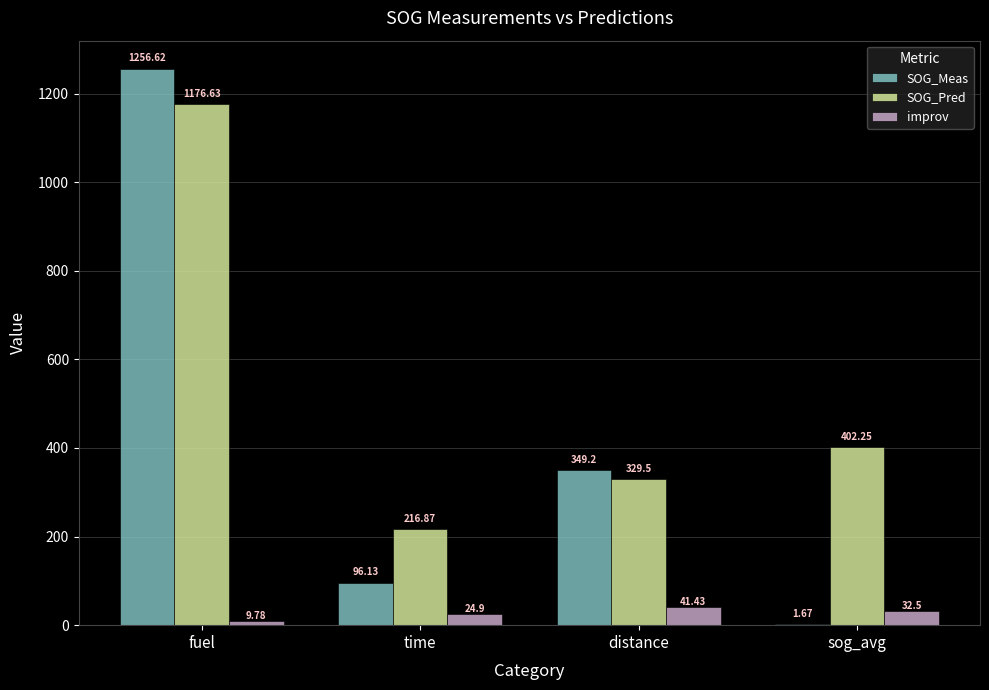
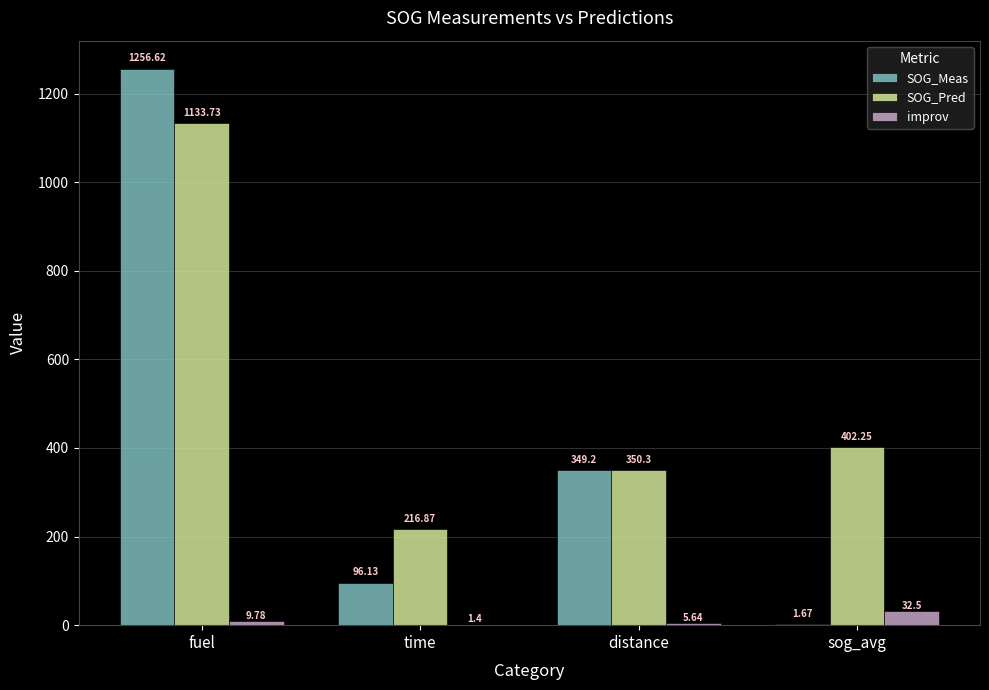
  {
    "SOG_Meas": {
      "fuel": 1256.62,
      "time": 96.13,
      "distance": 349.2,
      "sog_avg": 1.67
    },
    "SOG_Pred": {
-     "fuel": 1176.63,
+     "fuel": 1133.73,
      "time": 216.87,
-     "distance": 329.5,
+     "distance": 350.3,
      "sog_avg": 402.25
    },
    "improv": {
      "fuel": 9.78,
-     "time": 24.9,
-     "distance": 41.43,
+     "time": 1.4,
+     "distance": 5.64,
      "sog_avg": 32.5
    }
  }
